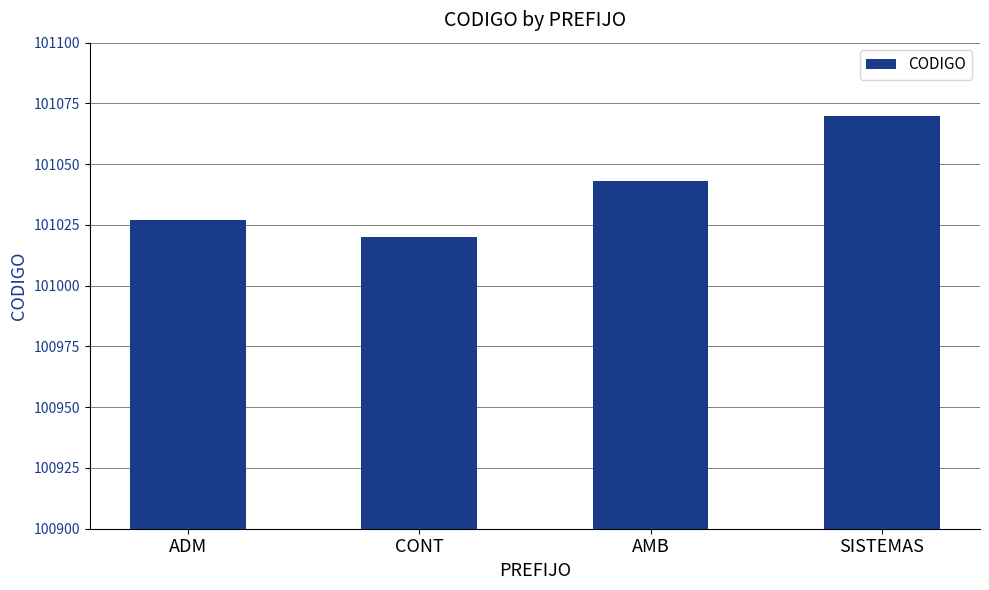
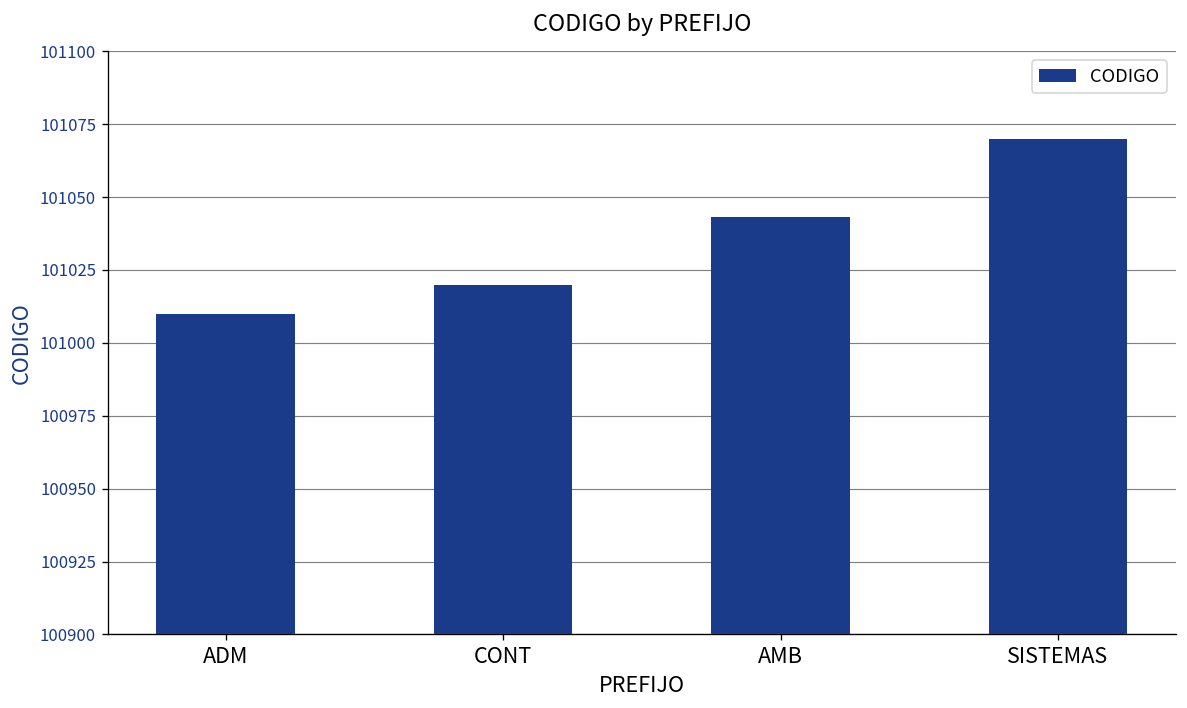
  {
-   "ADM": 101027,
+   "ADM": 101010,
    "CONT": 101020,
    "AMB": 101043,
    "SISTEMAS": 101070
  }
